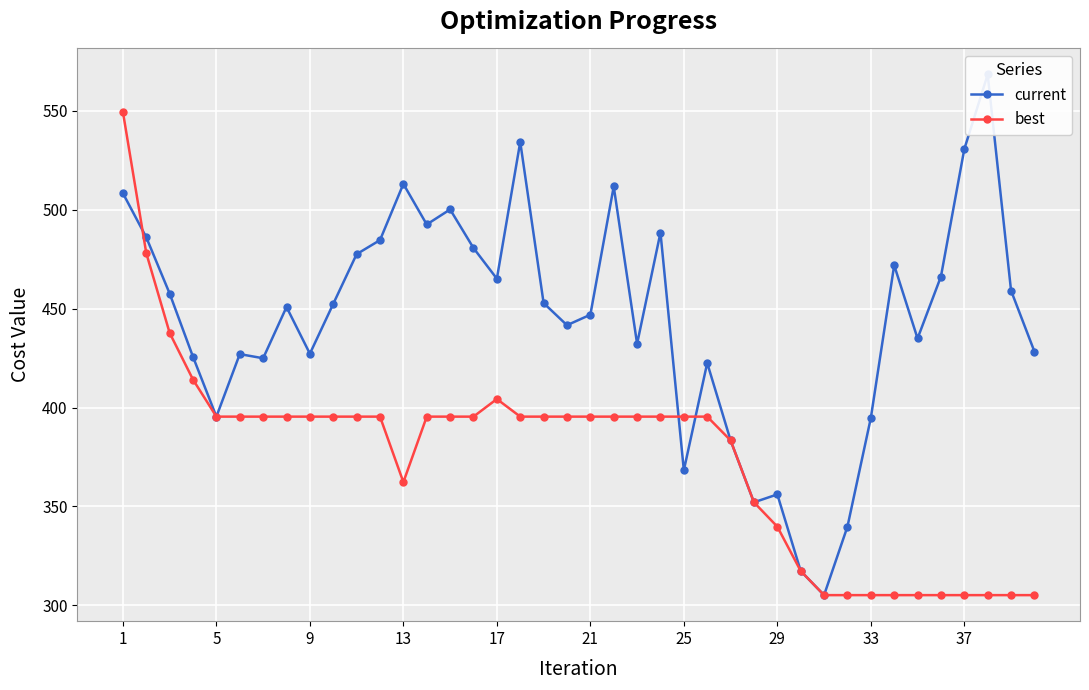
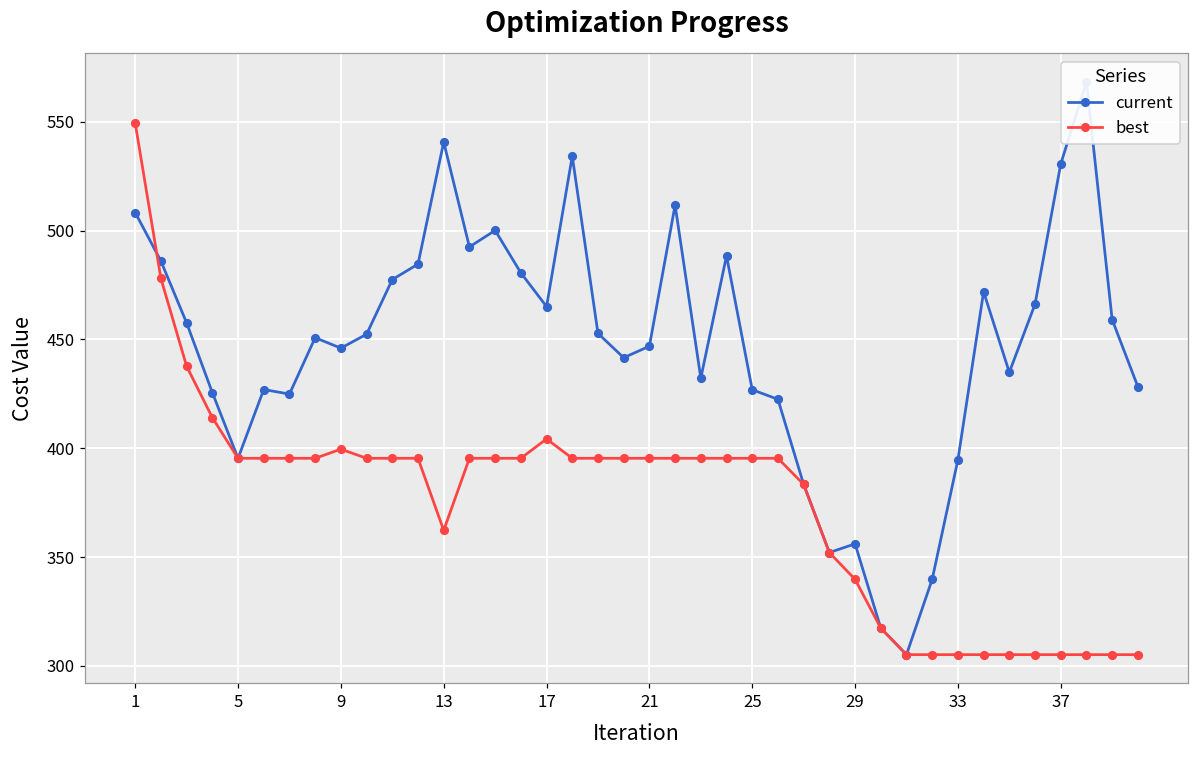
  {
    "current": {
      "1": 508,
-     "9": 427,
-     "13": 513,
+     "9": 446,
+     "13": 541,
      "17": 465,
      "21": 447,
-     "25": 368,
+     "25": 427,
      "29": 356,
      "33": 395,
      "37": 531
    },
    "best": {
      "1": 549,
-     "9": 395,
+     "9": 400,
      "13": 362,
      "17": 404,
      "21": 395,
      "25": 395,
      "29": 340,
      "33": 305,
      "37": 305
    }
  }
